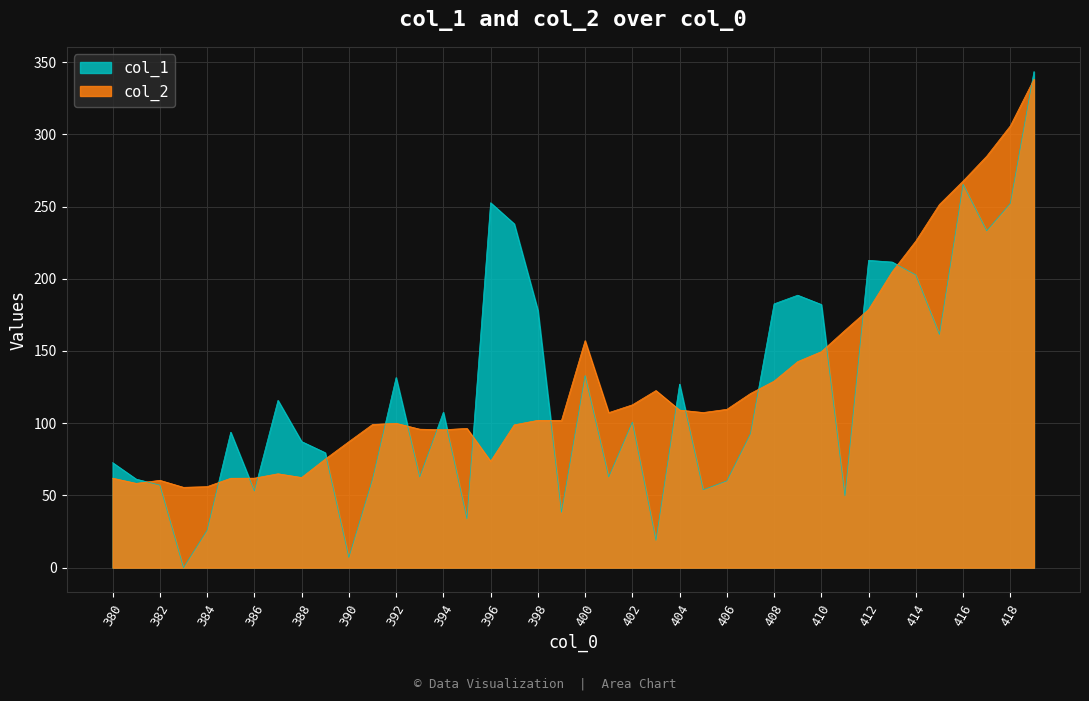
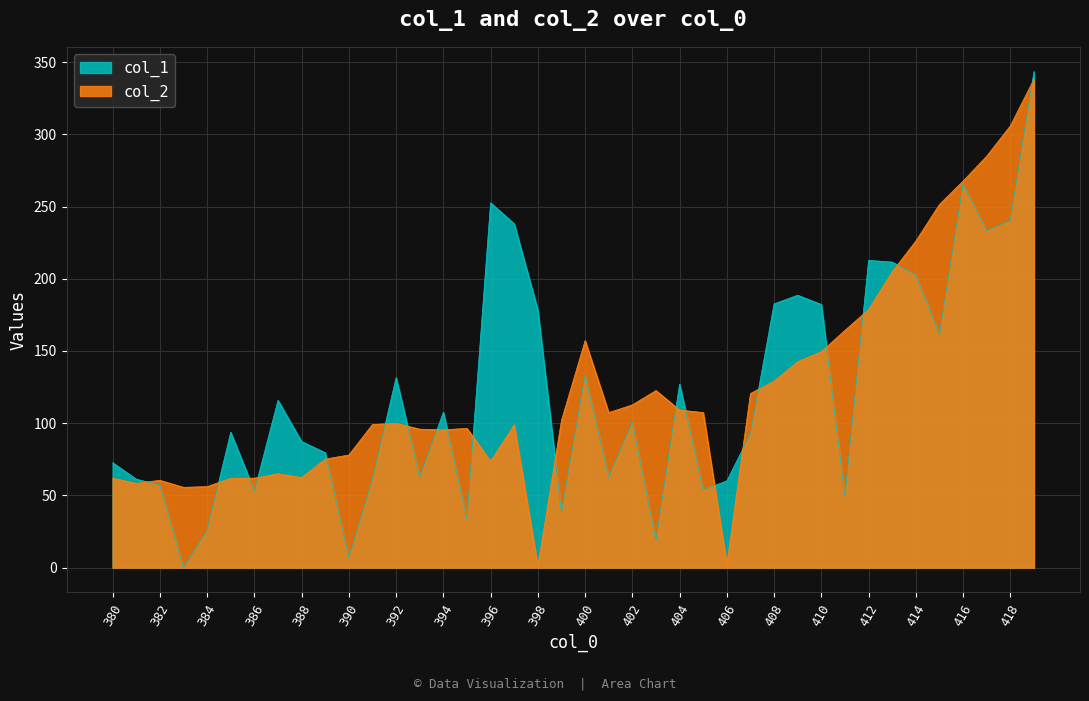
  {
    "col_1": {
      "380": 73,
      "382": 57,
      "384": 26,
      "386": 53,
      "388": 87,
      "390": 7,
      "392": 132,
      "394": 108,
      "396": 253,
      "398": 178,
      "400": 133,
      "402": 101,
      "404": 127,
      "406": 60,
      "408": 183,
      "410": 182,
      "412": 213,
      "414": 203,
      "416": 265,
-     "418": 252
+     "418": 240
    },
    "col_2": {
      "380": 62,
      "382": 60,
      "384": 56,
      "386": 62,
      "388": 62,
-     "390": 87,
+     "390": 78,
      "392": 100,
      "394": 95,
      "396": 74,
-     "398": 102,
+     "398": 1,
      "400": 157,
      "402": 113,
      "404": 109,
-     "406": 110,
+     "406": 2,
      "408": 129,
      "410": 150,
      "412": 179,
      "414": 226,
      "416": 268,
      "418": 306
    }
  }
